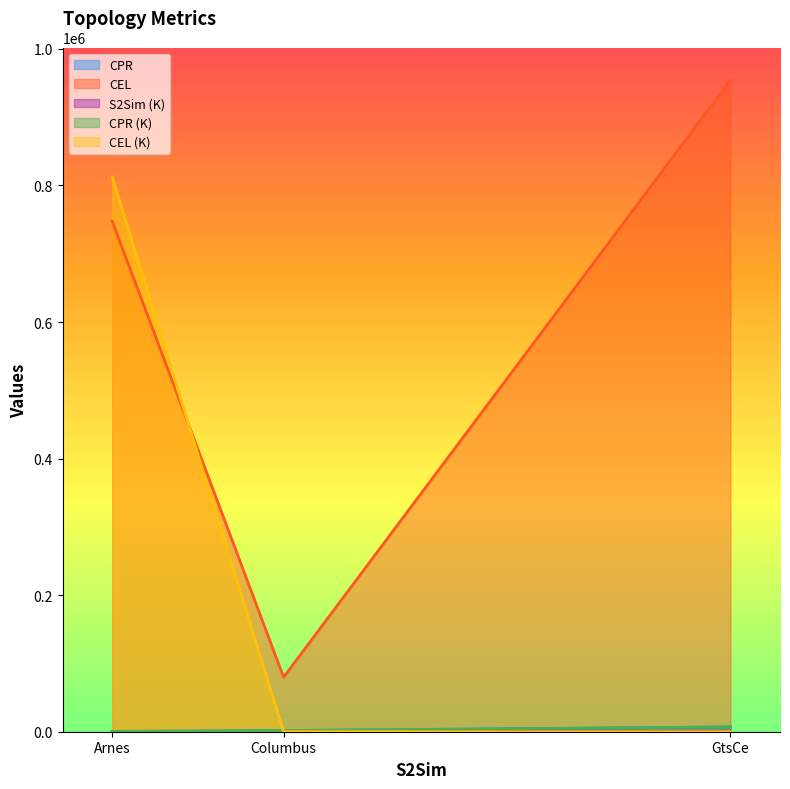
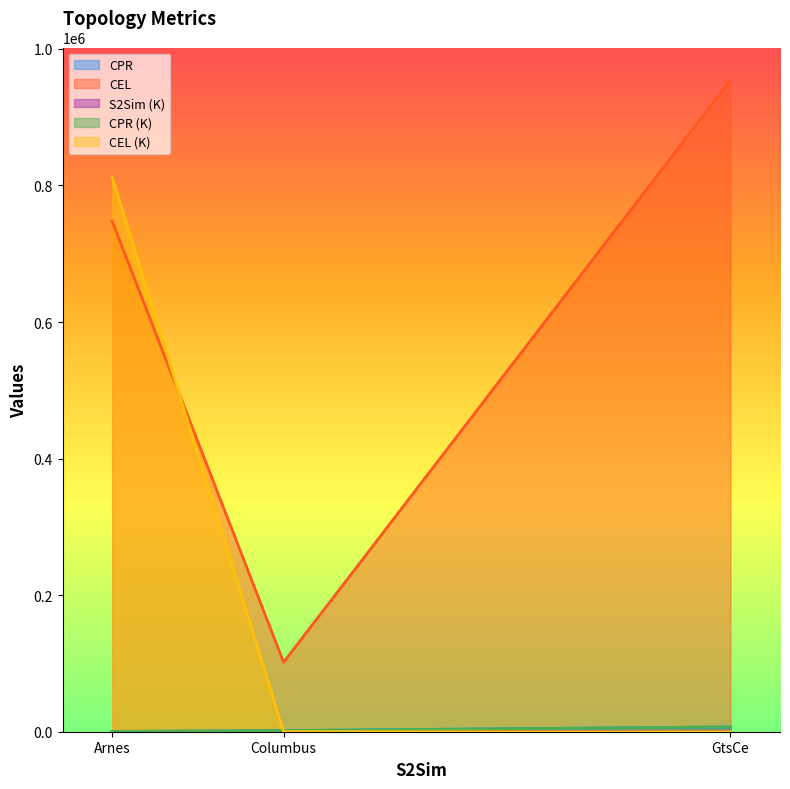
  {
    "CPR (K)": {
      "GtsCe": 10000
    },
    "CEL": {
      "Arnes": 750000,
-     "Columbus": 80000,
+     "Columbus": 100000,
      "GtsCe": 950000
    },
    "CEL (K)": {
      "Arnes": 810000
    }
  }
